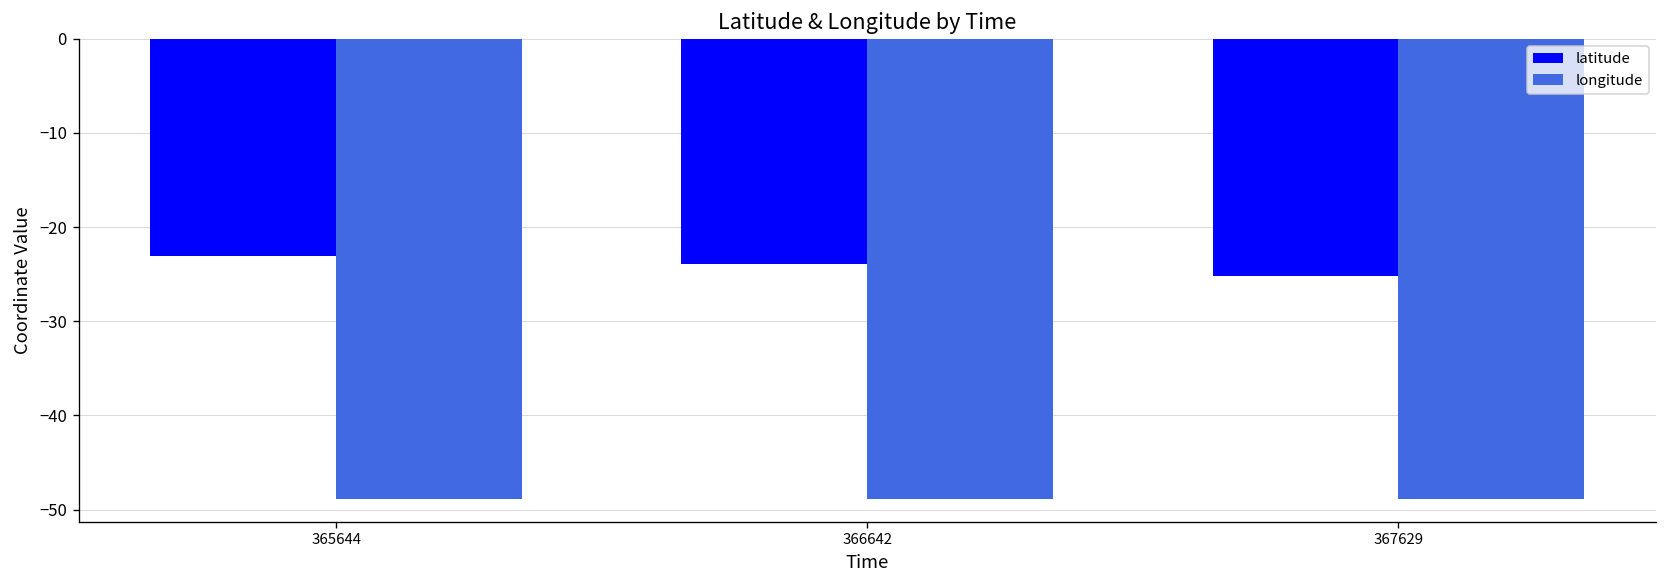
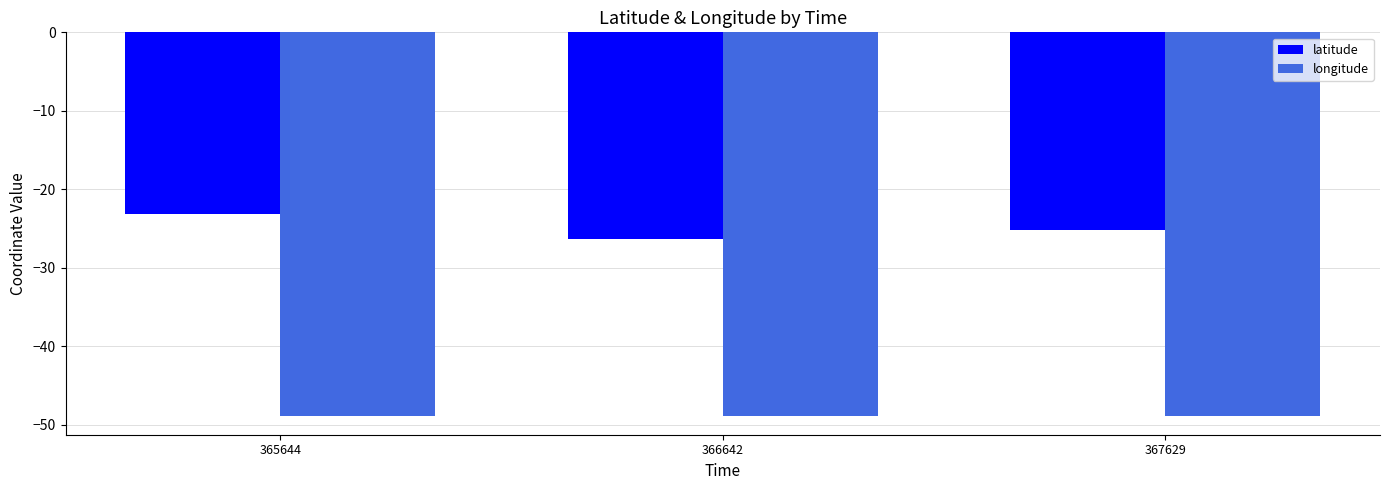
  {
    "latitude": {
      "365644": -23,
-     "366642": -24,
+     "366642": -26,
      "367629": -25
    },
    "longitude": {
      "365644": -49,
      "366642": -49,
      "367629": -49
    }
  }
